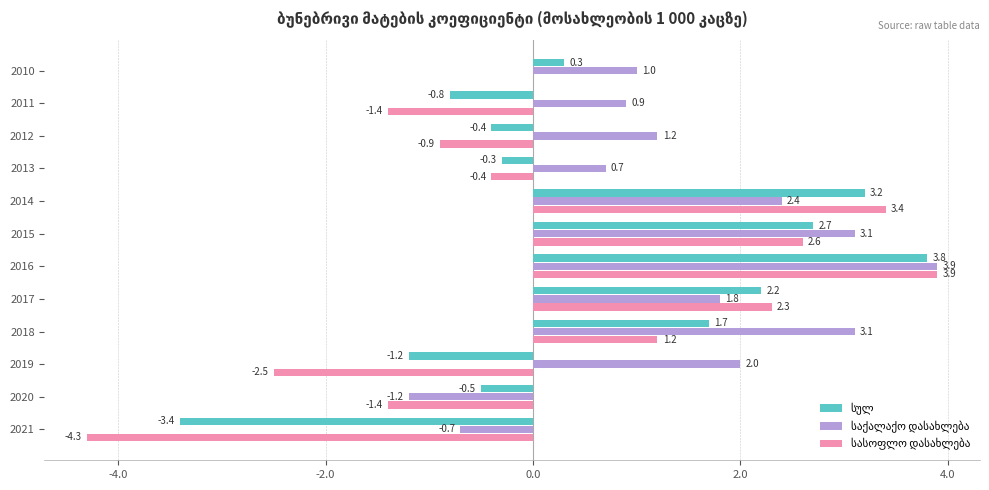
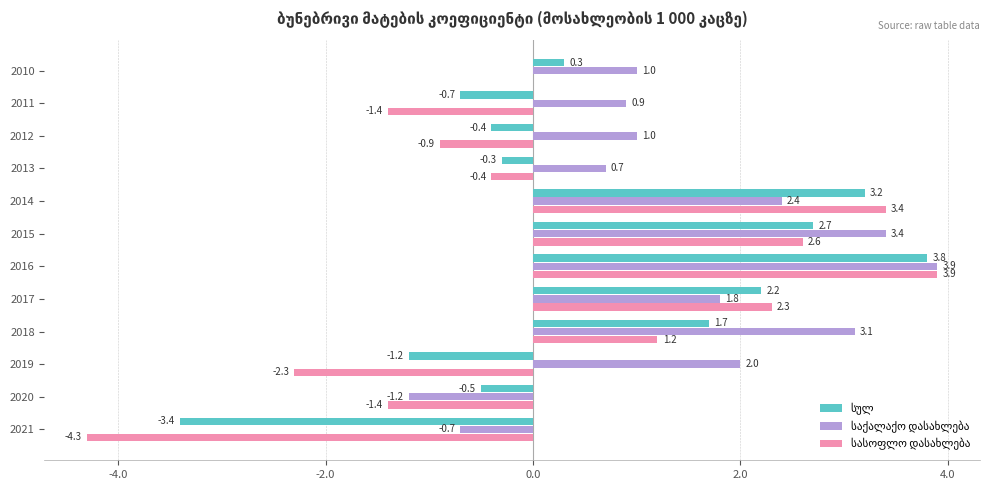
  {
    "სულ": {
      "2010": 0.3,
-     "2011": -0.8,
+     "2011": -0.7,
      "2012": -0.4,
      "2013": -0.3,
      "2014": 3.2,
      "2015": 2.7,
      "2016": 3.8,
      "2017": 2.2,
      "2018": 1.7,
      "2019": -1.2,
      "2020": -0.5,
      "2021": -3.4
    },
    "საქალაქო დასახლება": {
      "2010": 1.0,
      "2011": 0.9,
-     "2012": 1.2,
+     "2012": 1.0,
      "2013": 0.7,
      "2014": 2.4,
-     "2015": 3.1,
+     "2015": 3.4,
      "2017": 1.8,
      "2018": 3.1,
      "2019": 2.0,
      "2020": -1.2,
      "2021": -0.7
    },
    "სასოფლო დასახლება": {
      "2011": -1.4,
      "2012": -0.9,
      "2013": -0.4,
      "2014": 3.4,
      "2015": 2.6,
      "2017": 2.3,
      "2018": 1.2,
-     "2019": -2.5,
+     "2019": -2.3,
      "2020": -1.4,
      "2021": -4.3
    }
  }
